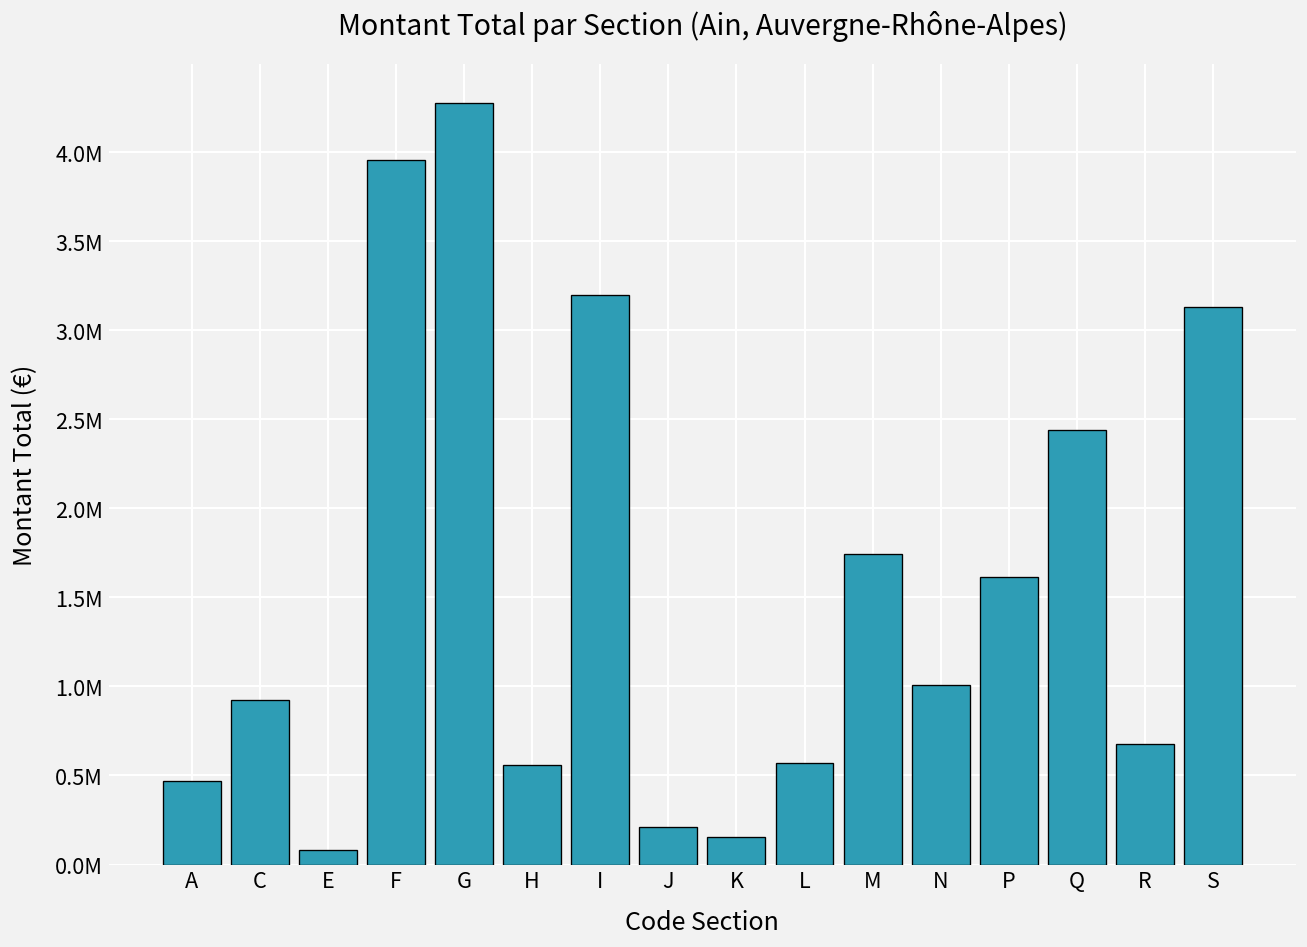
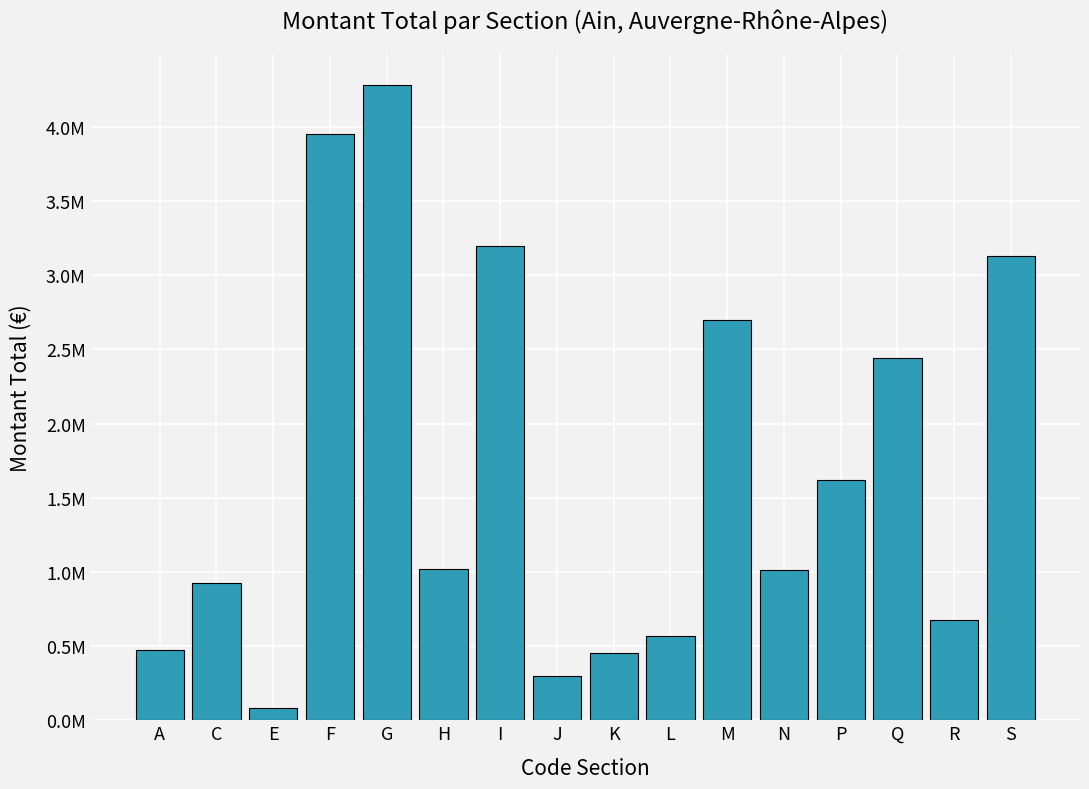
  {
    "A": 470000,
    "C": 920000,
    "E": 80000,
    "F": 3950000,
    "G": 4280000,
-   "H": 560000,
+   "H": 1020000,
    "I": 3200000,
-   "J": 210000,
-   "K": 160000,
+   "J": 300000,
+   "K": 450000,
    "L": 570000,
-   "M": 1740000,
+   "M": 2700000,
    "N": 1010000,
    "P": 1620000,
    "Q": 2440000,
    "R": 680000,
    "S": 3130000
  }
